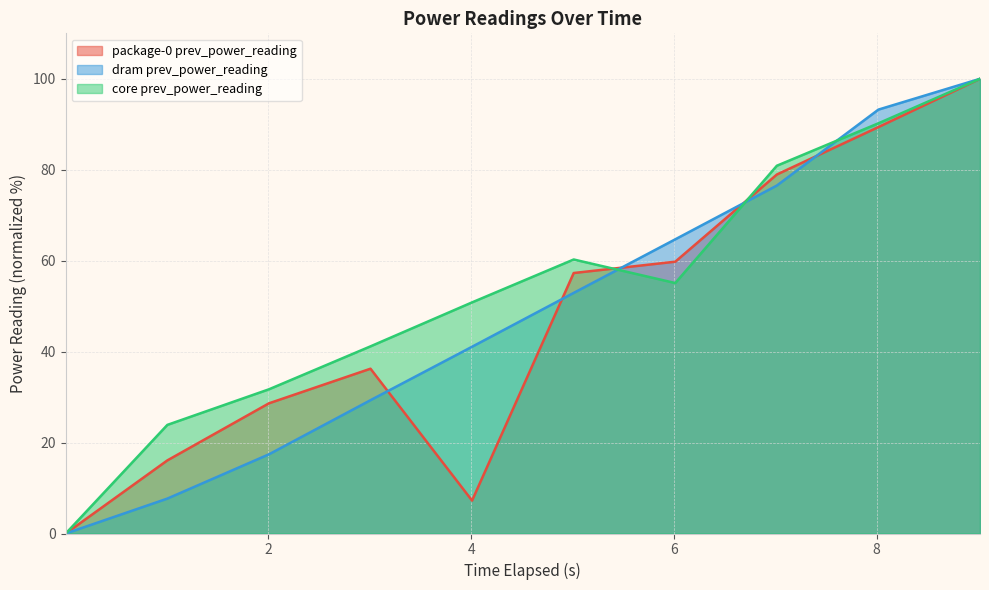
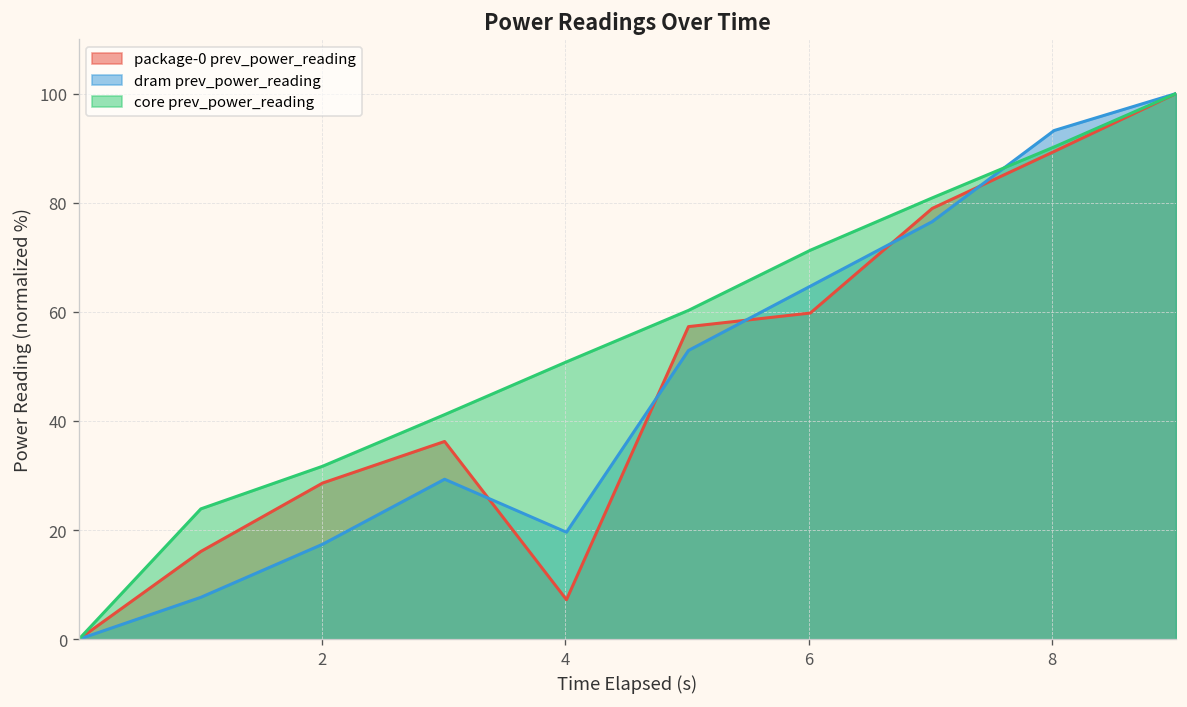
  {
    "package-0 prev_power_reading": {
      "2": 29,
      "4": 7,
      "6": 60,
      "8": 89
    },
    "dram prev_power_reading": {
      "2": 17,
-     "4": 41,
+     "4": 20,
      "6": 65,
      "8": 93
    },
    "core prev_power_reading": {
      "2": 32,
      "4": 51,
-     "6": 55,
+     "6": 71,
      "8": 90
    }
  }
